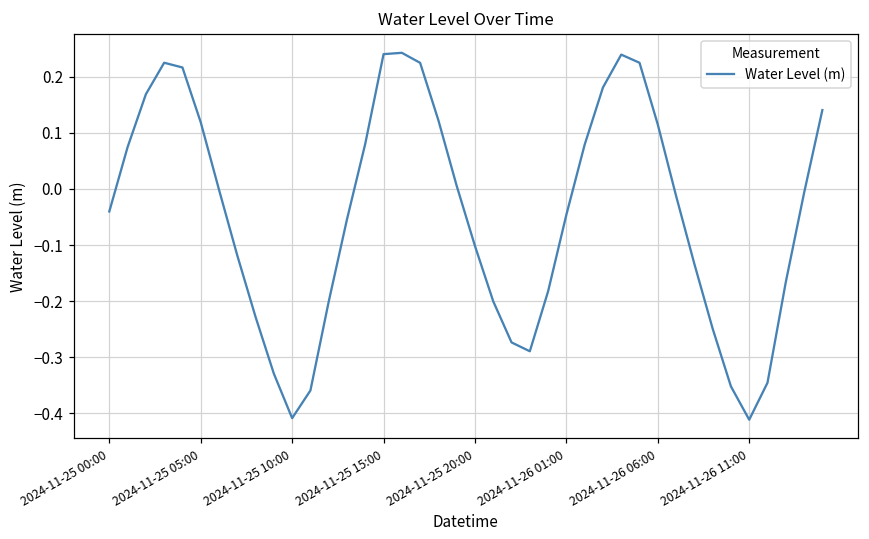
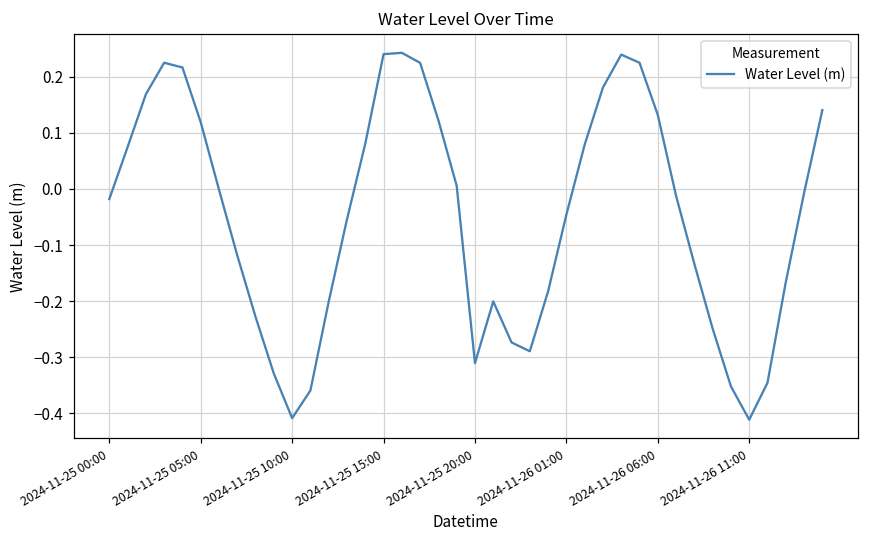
  {
-   "2024-11-25 00:00": -0.04,
+   "2024-11-25 00:00": -0.02,
    "2024-11-25 05:00": 0.12,
    "2024-11-25 10:00": -0.41,
    "2024-11-25 15:00": 0.24,
-   "2024-11-25 20:00": -0.10,
+   "2024-11-25 20:00": -0.31,
    "2024-11-26 01:00": -0.05,
-   "2024-11-26 06:00": 0.11,
+   "2024-11-26 06:00": 0.13,
    "2024-11-26 11:00": -0.41
  }
